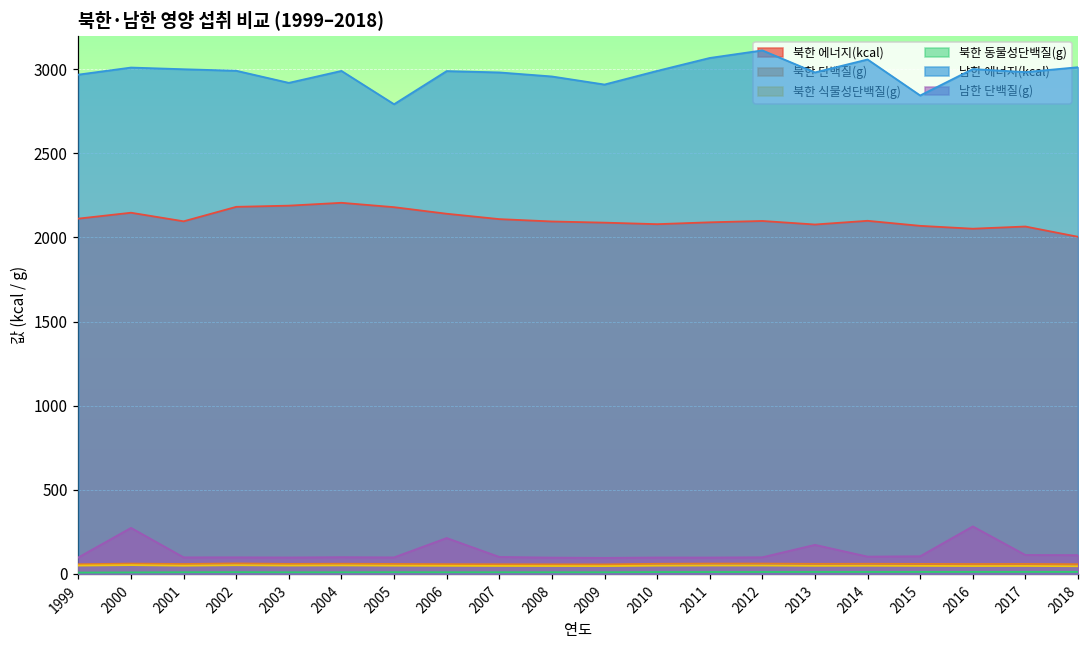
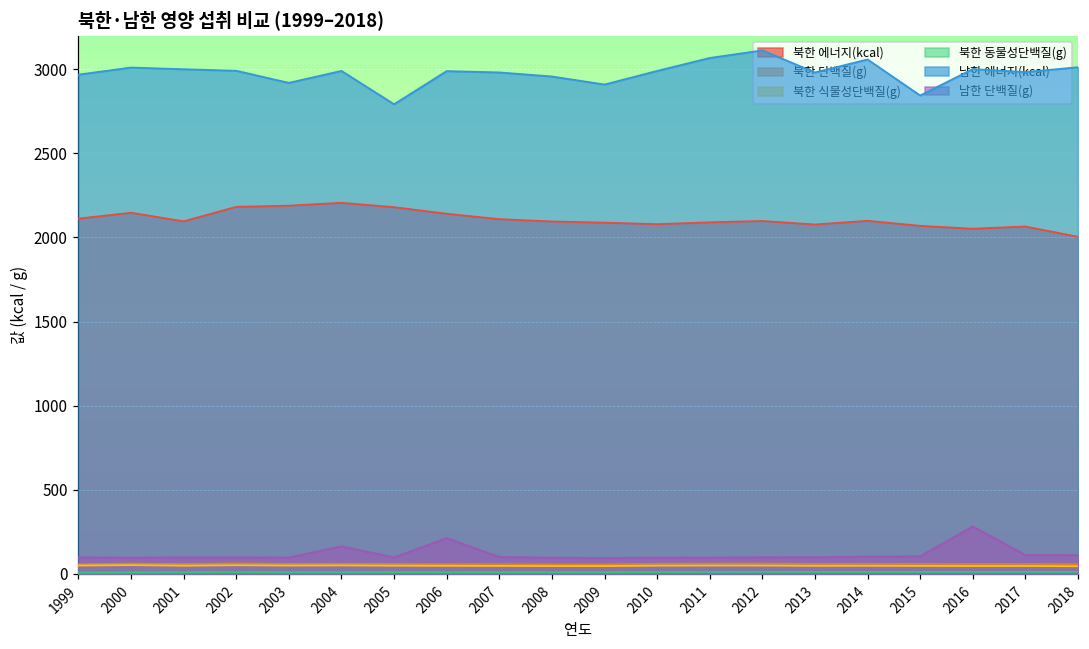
  {
    "북한 동물성단백질(g)": {
      "1999": 10,
      "2000": 10,
      "2001": 10,
      "2002": 10,
      "2003": 10,
      "2004": 10,
      "2005": 10,
      "2006": 10,
      "2007": 10,
      "2008": 10,
      "2009": 10,
      "2010": 10,
      "2011": 10,
      "2012": 10,
      "2013": 10,
      "2014": 10,
      "2015": 10,
      "2016": 10,
      "2017": 10,
      "2018": 10
    },
    "남한 에너지(kcal)": {
      "1999": 2970,
      "2000": 3010,
      "2001": 3000,
      "2002": 2990,
      "2003": 2920,
      "2004": 2990,
      "2005": 2790,
      "2006": 2990,
      "2007": 2980,
      "2008": 2960,
      "2009": 2910,
      "2010": 2990,
      "2011": 3070,
      "2018": 3010
    },
    "남한 단백질(g)": {
      "1999": 100,
-     "2000": 270,
+     "2000": 100,
      "2001": 100,
      "2002": 100,
      "2003": 100,
-     "2004": 100,
+     "2004": 160,
      "2005": 100,
      "2006": 210,
      "2007": 100,
      "2008": 100,
      "2009": 100,
      "2010": 100,
      "2011": 100,
      "2012": 100,
-     "2013": 170,
+     "2013": 100,
      "2014": 100,
      "2015": 100,
      "2016": 280,
      "2017": 110,
      "2018": 110
    }
  }
